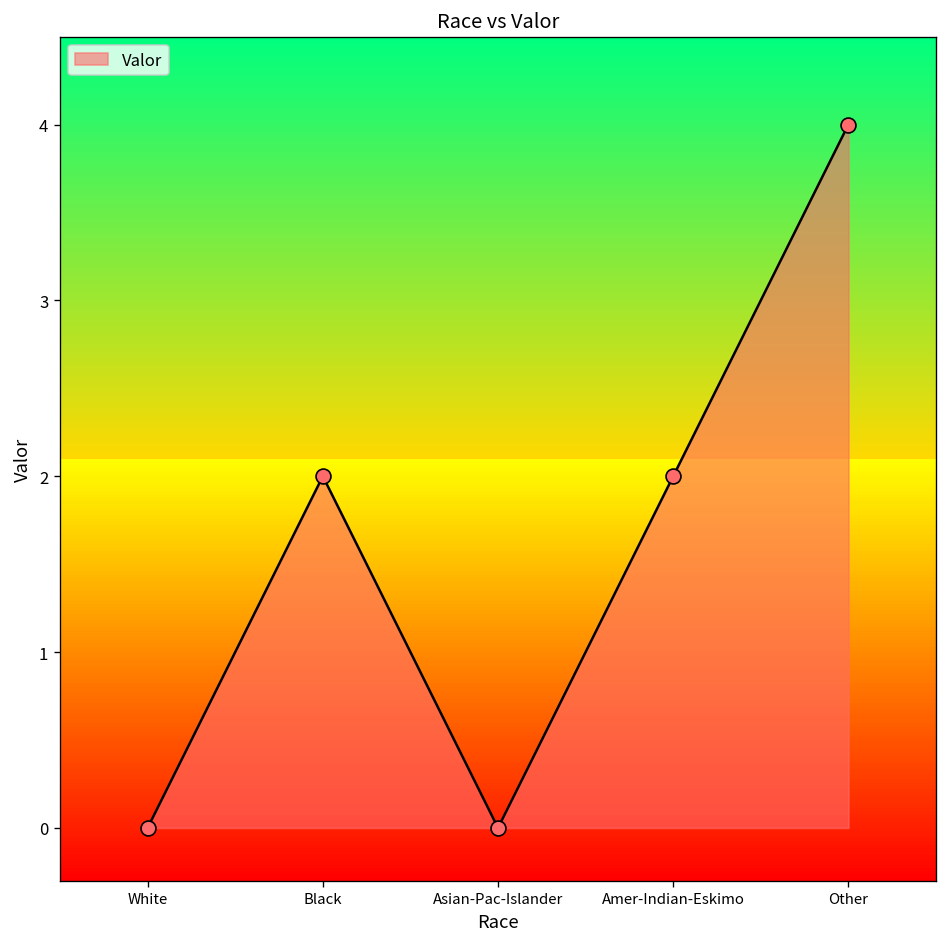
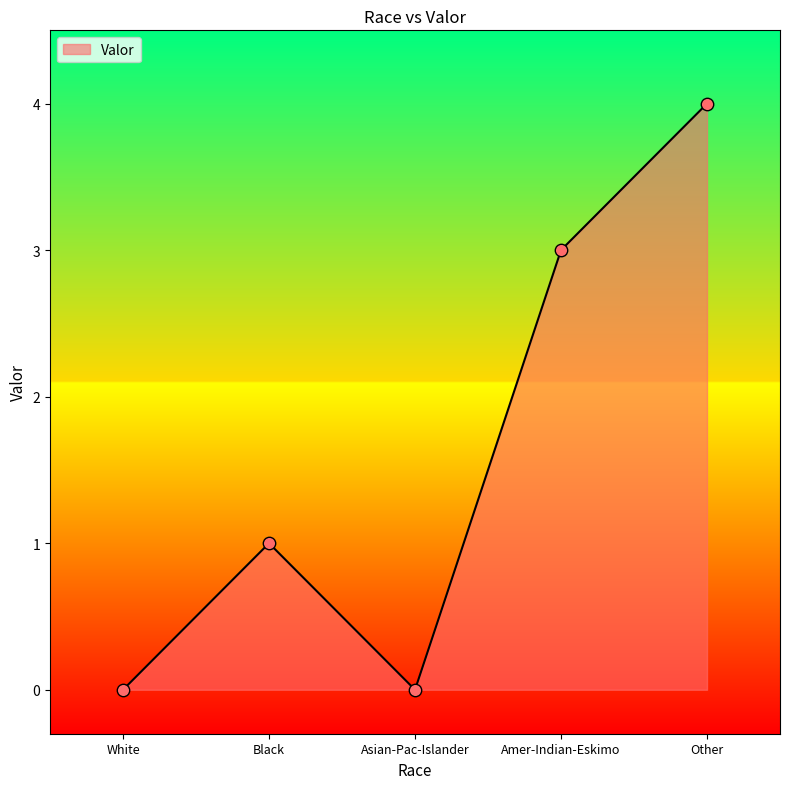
  {
    "White": 0,
-   "Black": 2,
+   "Black": 1,
    "Asian-Pac-Islander": 0,
-   "Amer-Indian-Eskimo": 2,
+   "Amer-Indian-Eskimo": 3,
    "Other": 4
  }
